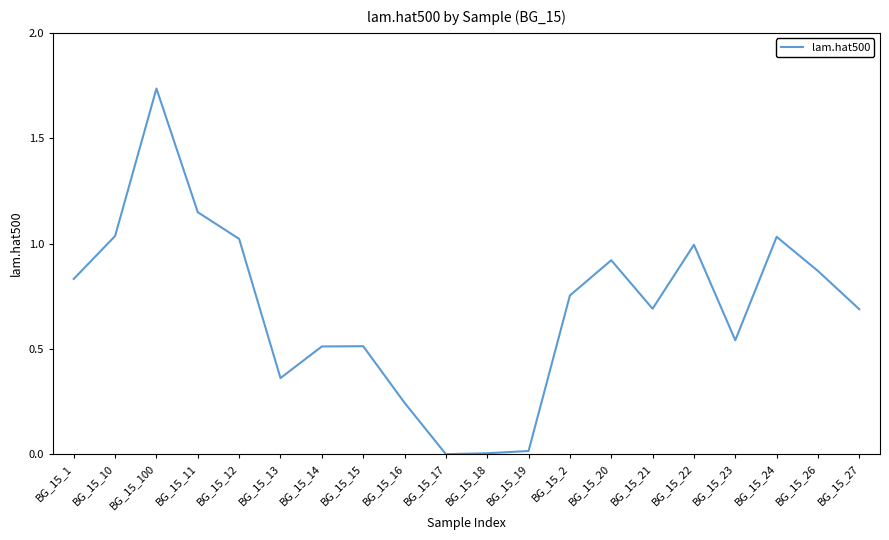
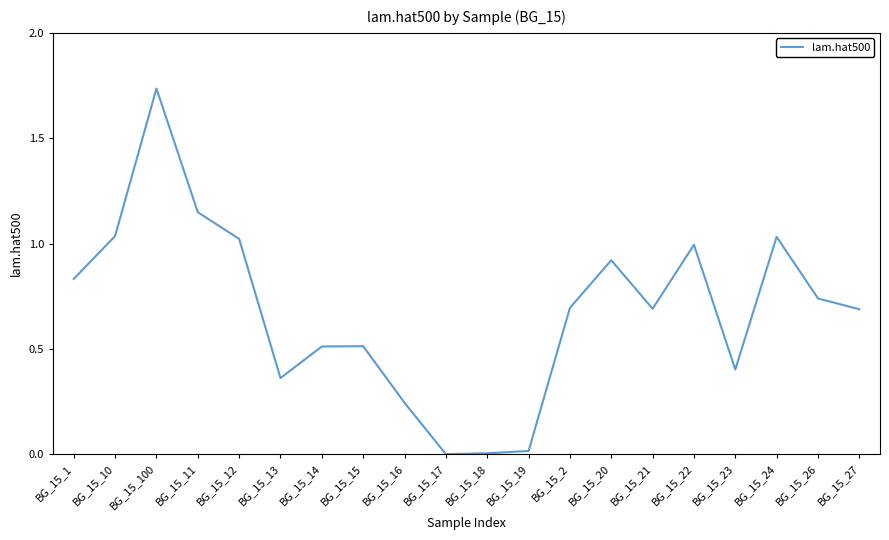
  {
    "BG_15_1": 0.83,
    "BG_15_10": 1.04,
    "BG_15_100": 1.74,
    "BG_15_11": 1.15,
    "BG_15_12": 1.02,
    "BG_15_13": 0.36,
    "BG_15_14": 0.51,
    "BG_15_15": 0.51,
    "BG_15_16": 0.24,
    "BG_15_17": 0.00,
    "BG_15_18": 0.00,
    "BG_15_19": 0.02,
-   "BG_15_2": 0.75,
+   "BG_15_2": 0.69,
    "BG_15_20": 0.92,
    "BG_15_21": 0.69,
    "BG_15_22": 0.99,
-   "BG_15_23": 0.54,
+   "BG_15_23": 0.40,
    "BG_15_24": 1.03,
-   "BG_15_26": 0.87,
+   "BG_15_26": 0.74,
    "BG_15_27": 0.69
  }
